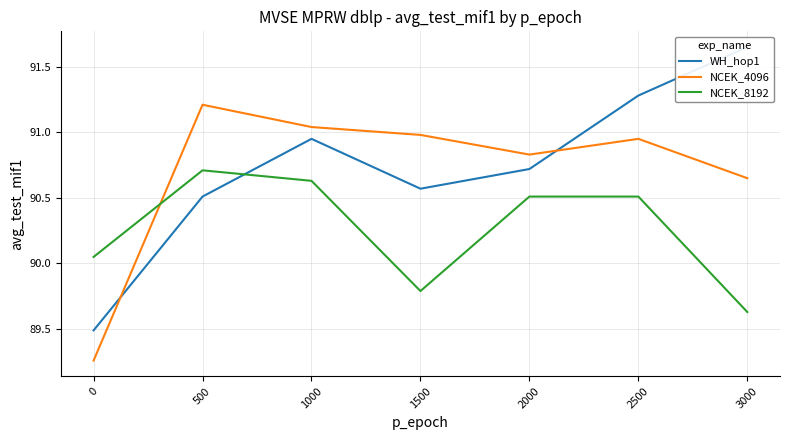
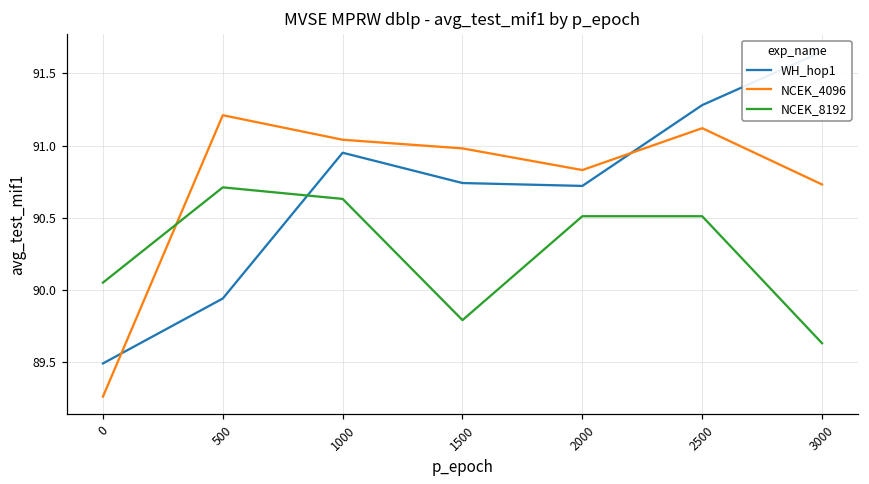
  {
    "WH_hop1": {
      "0": 89.49,
-     "500": 90.51,
+     "500": 89.94,
      "1000": 90.95,
-     "1500": 90.57,
+     "1500": 90.74,
      "2000": 90.72,
      "2500": 91.28
    },
    "NCEK_4096": {
      "0": 89.26,
      "500": 91.21,
      "1000": 91.04,
      "1500": 90.98,
      "2000": 90.83,
-     "2500": 90.95,
-     "3000": 90.65
+     "2500": 91.12,
+     "3000": 90.73
    },
    "NCEK_8192": {
      "0": 90.05,
      "500": 90.71,
      "1000": 90.63,
      "1500": 89.79,
      "2000": 90.51,
      "2500": 90.51,
      "3000": 89.63
    }
  }
